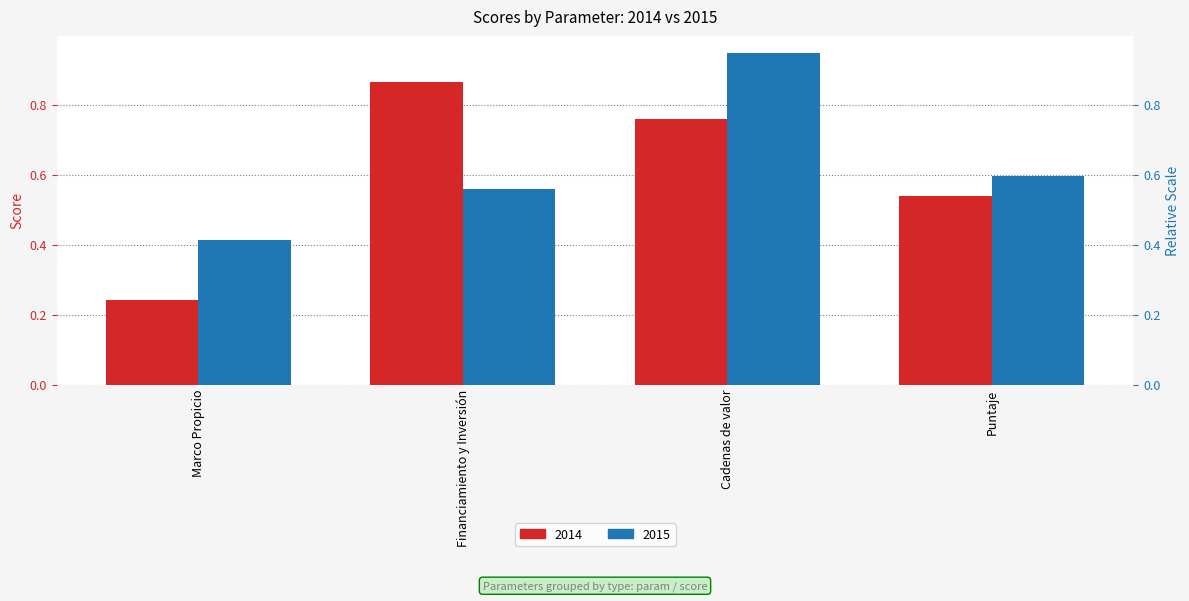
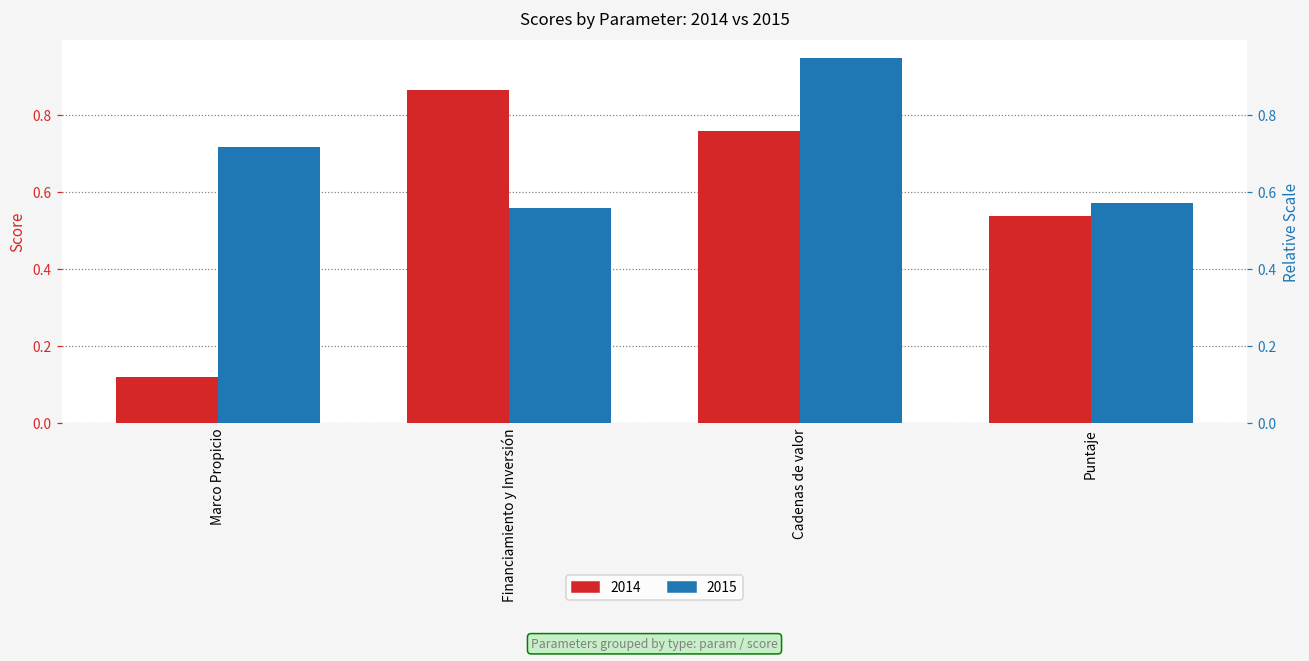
  {
    "2014": {
-     "Marco Propicio": 0.24,
+     "Marco Propicio": 0.12,
      "Financiamiento y Inversión": 0.87,
      "Cadenas de valor": 0.76,
      "Puntaje": 0.54
    },
    "2015": {
-     "Marco Propicio": 0.41,
+     "Marco Propicio": 0.72,
      "Financiamiento y Inversión": 0.56,
      "Cadenas de valor": 0.95,
-     "Puntaje": 0.60
+     "Puntaje": 0.57
    }
  }
